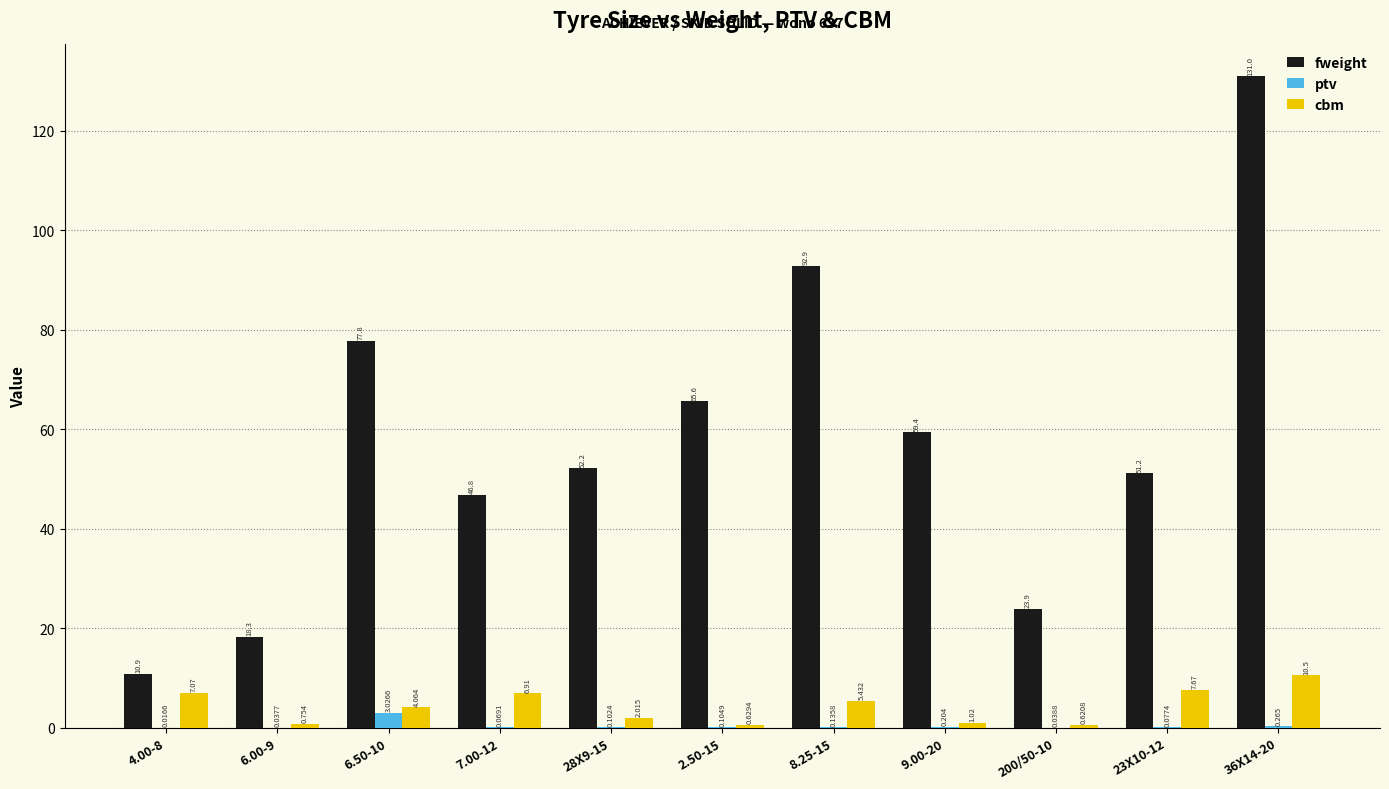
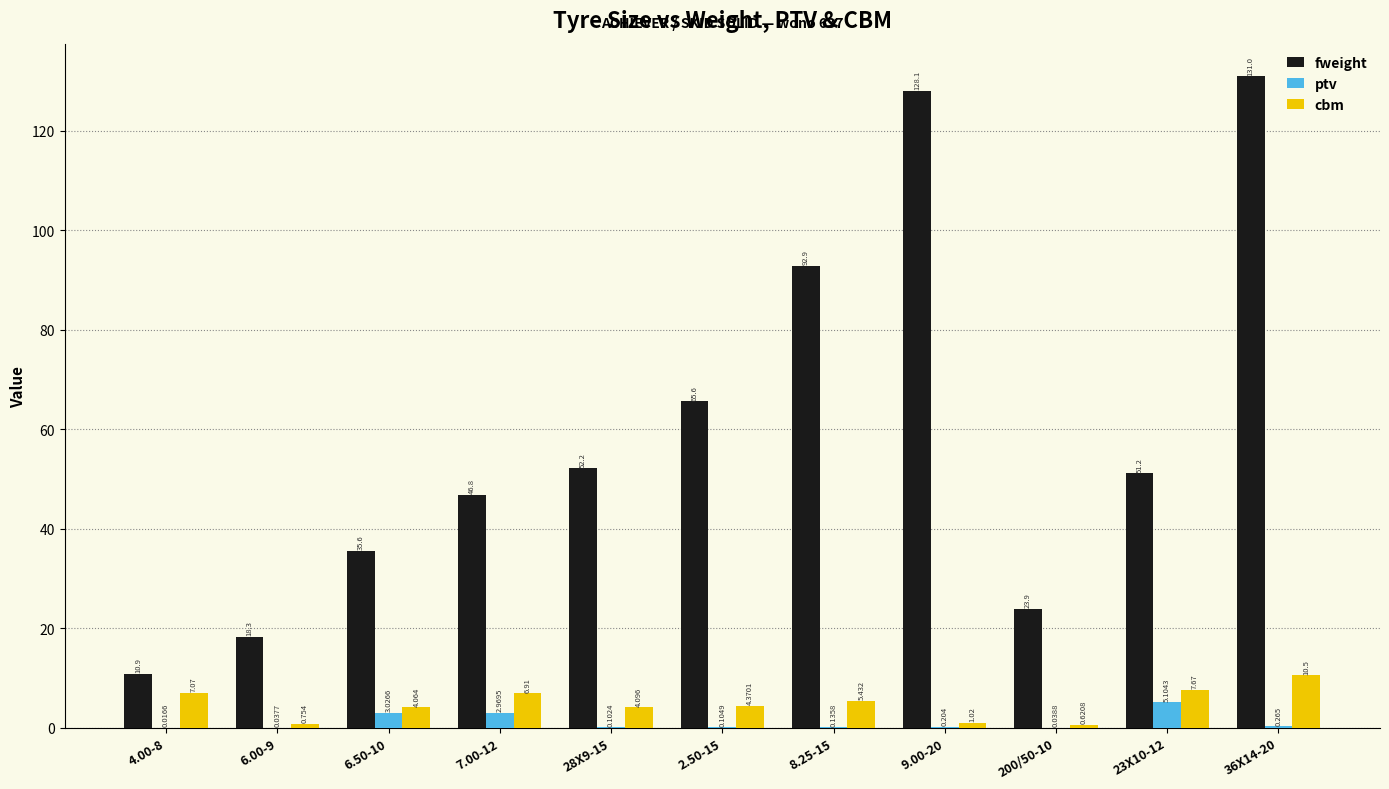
  {
    "fweight": {
      "4.00-8": 10.9,
      "6.00-9": 18.3,
-     "6.50-10": 77.8,
+     "6.50-10": 35.6,
      "7.00-12": 46.8,
      "28X9-15": 52.2,
      "2.50-15": 65.6,
      "8.25-15": 92.9,
-     "9.00-20": 59.4,
+     "9.00-20": 128.1,
      "200/50-10": 23.9,
      "23X10-12": 51.2,
      "36X14-20": 131.0
    },
    "ptv": {
      "4.00-8": 0.0166,
      "6.00-9": 0.0377,
      "6.50-10": 3.0266,
-     "7.00-12": 0.0691,
+     "7.00-12": 2.9695,
      "28X9-15": 0.1024,
      "2.50-15": 0.1049,
      "8.25-15": 0.1358,
      "9.00-20": 0.204,
      "200/50-10": 0.0388,
-     "23X10-12": 0.0774,
+     "23X10-12": 5.1043,
      "36X14-20": 0.265
    },
    "cbm": {
      "4.00-8": 7.07,
      "6.00-9": 0.754,
      "6.50-10": 4.064,
      "7.00-12": 6.91,
-     "28X9-15": 2.015,
-     "2.50-15": 0.6294,
+     "28X9-15": 4.096,
+     "2.50-15": 4.3701,
      "8.25-15": 5.432,
      "9.00-20": 1.02,
      "200/50-10": 0.6208,
      "23X10-12": 7.67,
      "36X14-20": 10.5
    }
  }
